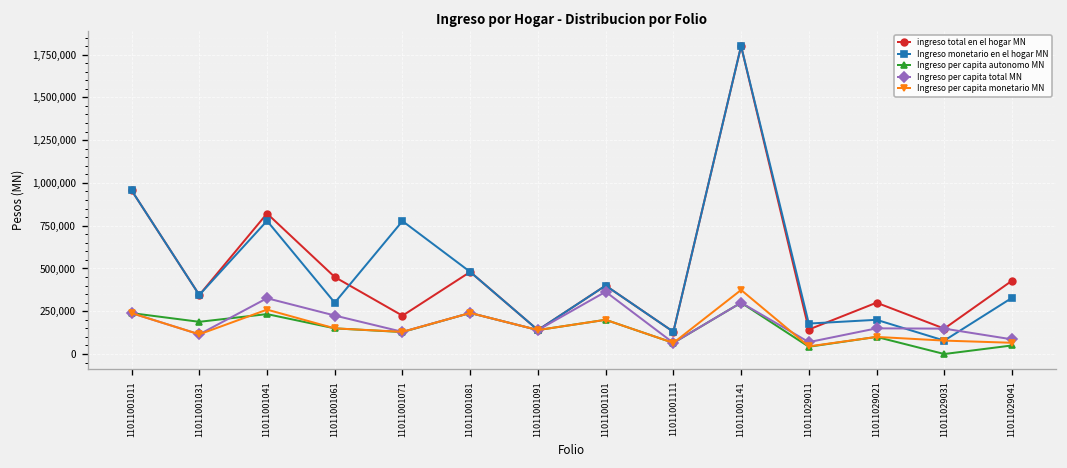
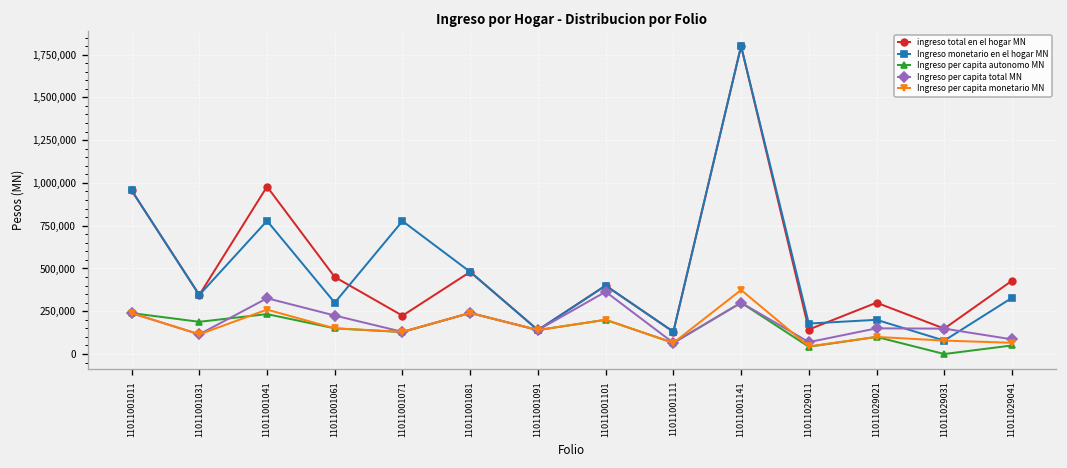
  {
    "ingreso total en el hogar MN": {
-     "11011001041": "820,000",
+     "11011001041": "980,000",
      "11011001061": "450,000",
      "11011001071": "220,000",
      "11011029011": "140,000",
      "11011029021": "300,000",
      "11011029041": "430,000"
    },
    "Ingreso monetario en el hogar MN": {
      "11011001041": "780,000",
      "11011001061": "300,000",
      "11011001071": "780,000",
      "11011029011": "180,000",
      "11011029021": "200,000",
      "11011029041": "330,000"
    },
    "Ingreso per capita autonomo MN": {
      "11011001031": "190,000",
      "11011001041": "230,000",
      "11011029031": "0"
    },
    "Ingreso per capita total MN": {
      "11011001041": "330,000",
      "11011001061": "230,000",
      "11011001101": "360,000",
      "11011029011": "70,000",
      "11011029021": "150,000",
      "11011029041": "90,000"
    },
    "Ingreso per capita monetario MN": {
      "11011001041": "260,000",
      "11011001141": "370,000"
    }
  }
